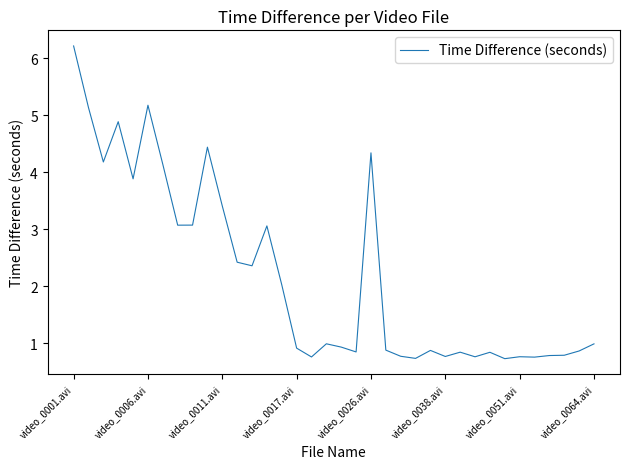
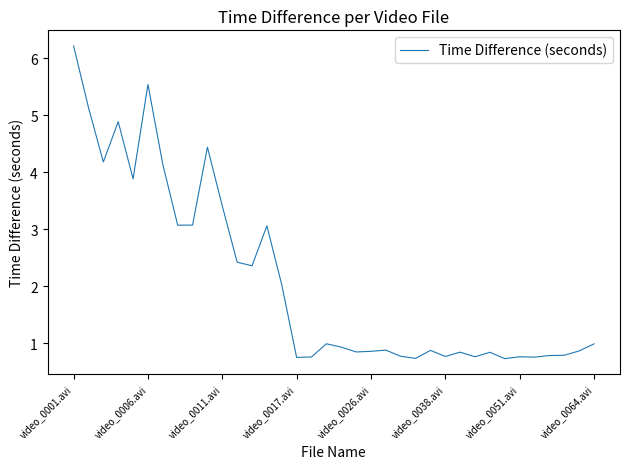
  {
    "video_0001.avi": 6.2,
-   "video_0006.avi": 5.2,
+   "video_0006.avi": 5.5,
    "video_0011.avi": 3.4,
-   "video_0017.avi": 0.9,
-   "video_0026.avi": 4.3,
+   "video_0017.avi": 0.8,
+   "video_0026.avi": 0.9,
    "video_0038.avi": 0.8,
    "video_0051.avi": 0.8,
    "video_0064.avi": 1.0
  }
